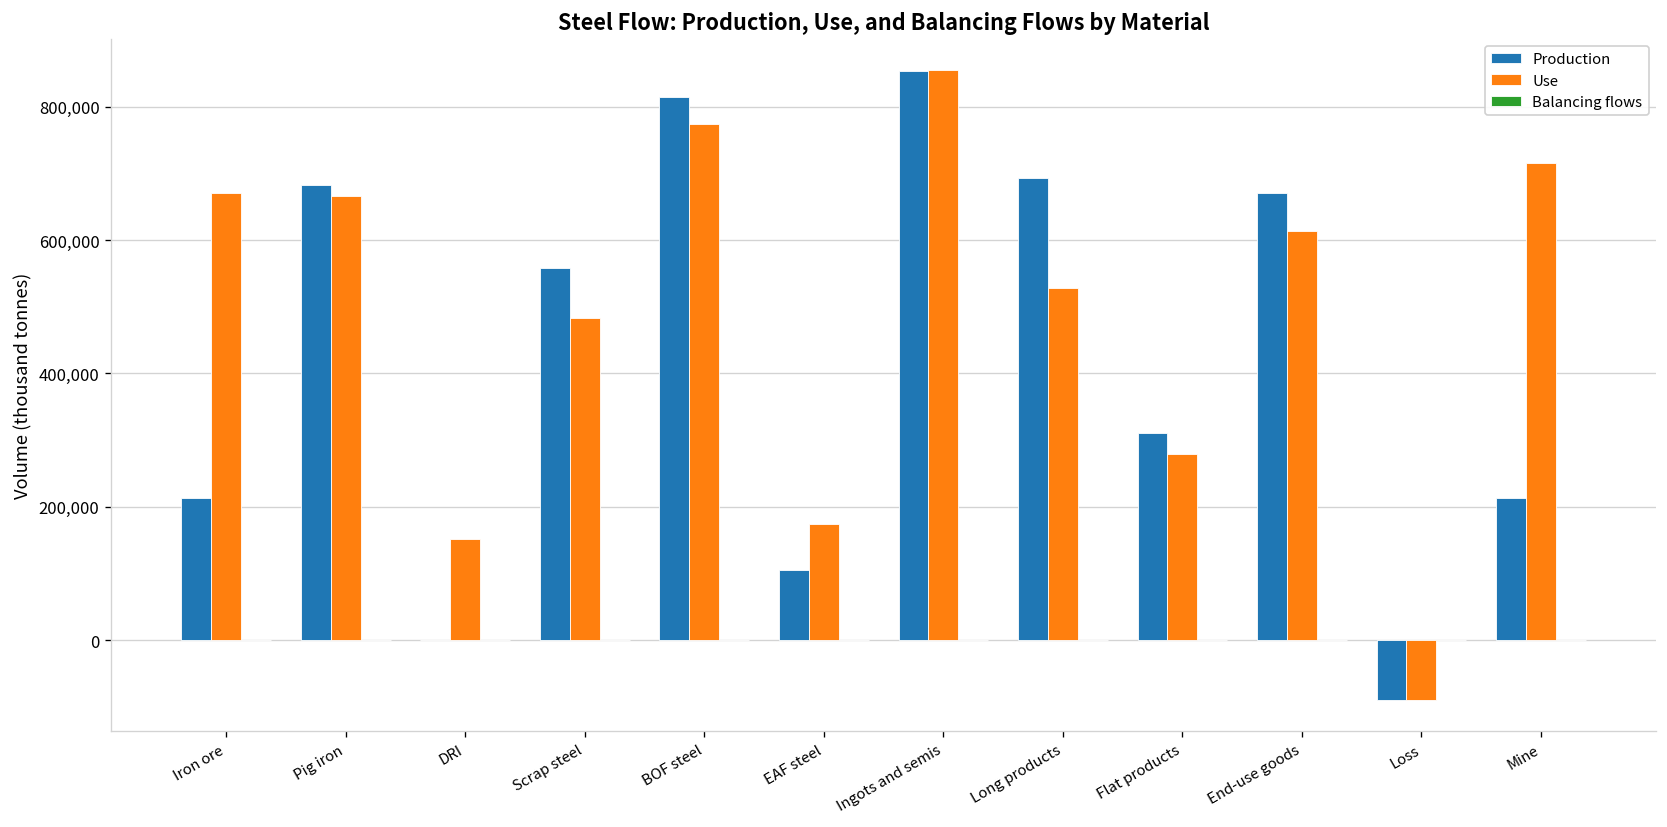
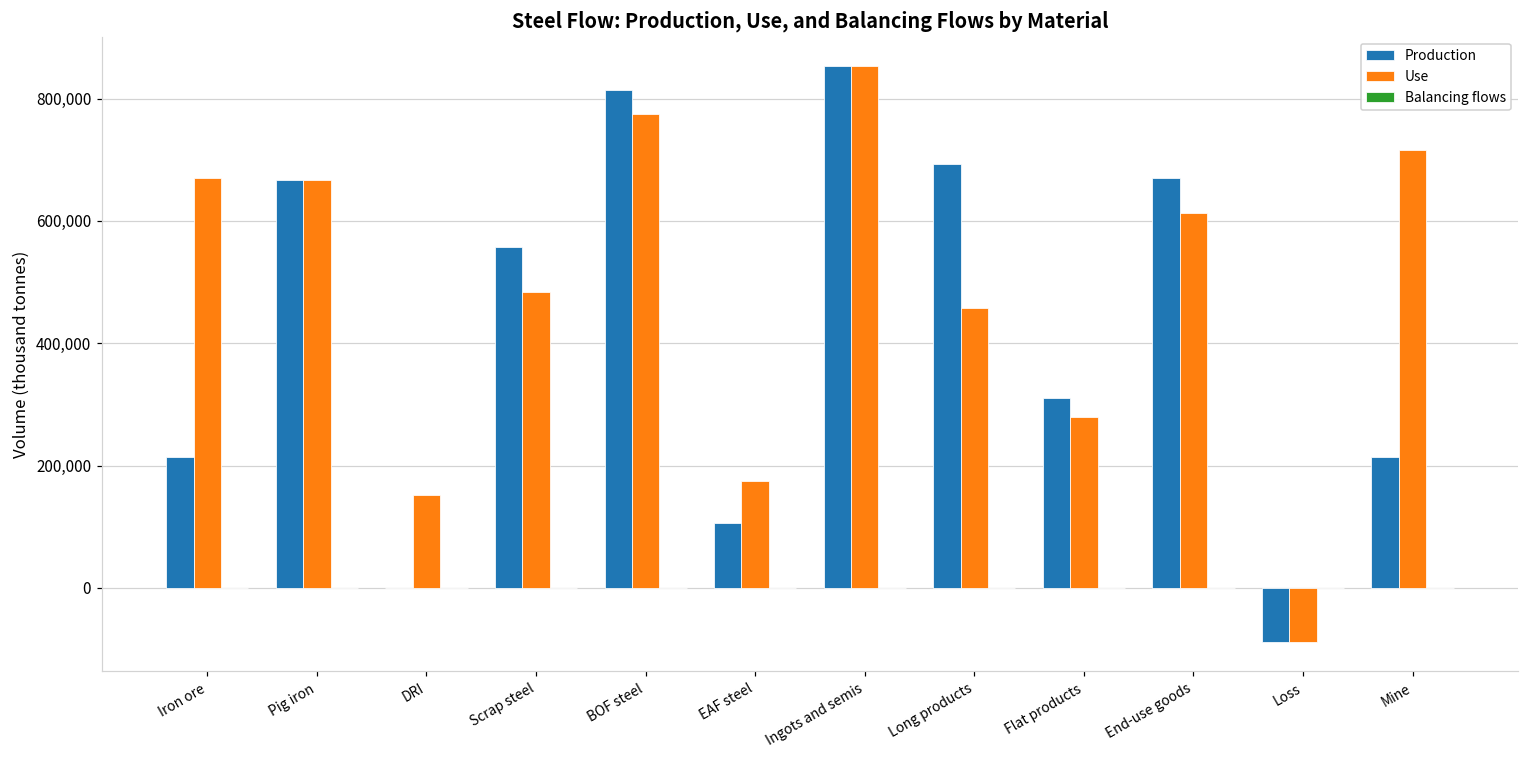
  {
    "Production": {
      "Iron ore": "210,000",
-     "Pig iron": "680,000",
+     "Pig iron": "670,000",
      "DRI": "0",
      "Scrap steel": "560,000",
      "BOF steel": "810,000",
      "EAF steel": "110,000",
      "Ingots and semis": "850,000",
      "Long products": "690,000",
      "Flat products": "310,000",
      "End-use goods": "670,000",
      "Loss": "-90,000",
      "Mine": "210,000"
    },
    "Use": {
      "Iron ore": "670,000",
      "Pig iron": "670,000",
      "DRI": "150,000",
      "Scrap steel": "480,000",
      "BOF steel": "770,000",
      "EAF steel": "170,000",
      "Ingots and semis": "850,000",
-     "Long products": "530,000",
+     "Long products": "460,000",
      "Flat products": "280,000",
      "End-use goods": "610,000",
      "Loss": "-90,000",
      "Mine": "720,000"
    },
    "Balancing flows": {
      "Iron ore": "0",
      "Pig iron": "0",
      "DRI": "0",
      "Scrap steel": "0",
      "BOF steel": "0",
      "EAF steel": "0",
      "Ingots and semis": "0",
      "Long products": "0",
      "Flat products": "0",
      "End-use goods": "0",
      "Loss": "0",
      "Mine": "0"
    }
  }
